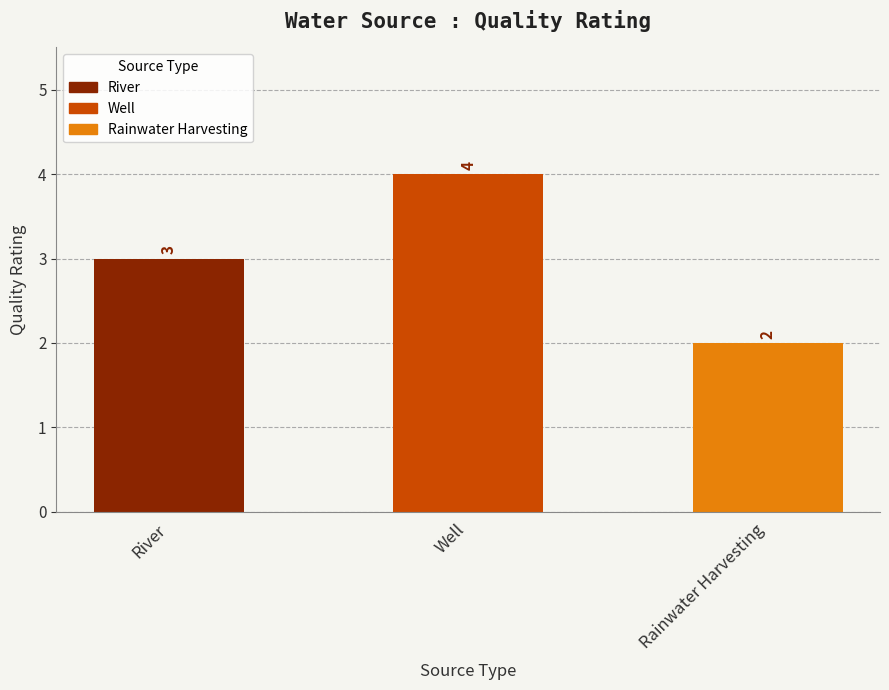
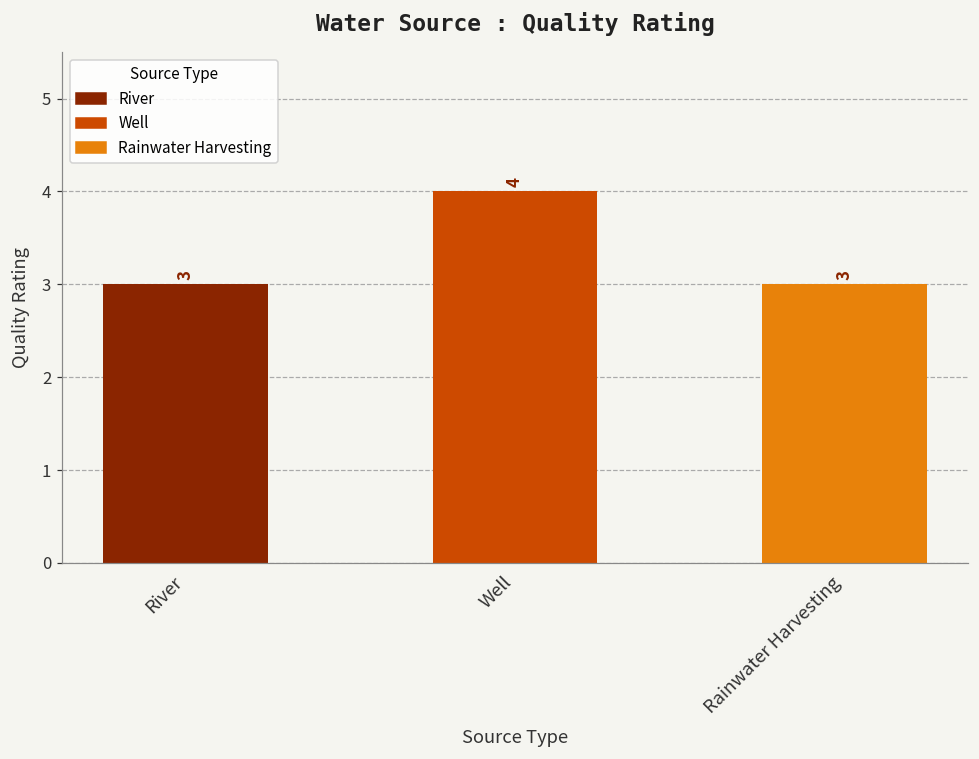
  {
    "River": 3,
    "Well": 4,
-   "Rainwater Harvesting": 2
+   "Rainwater Harvesting": 3
  }
